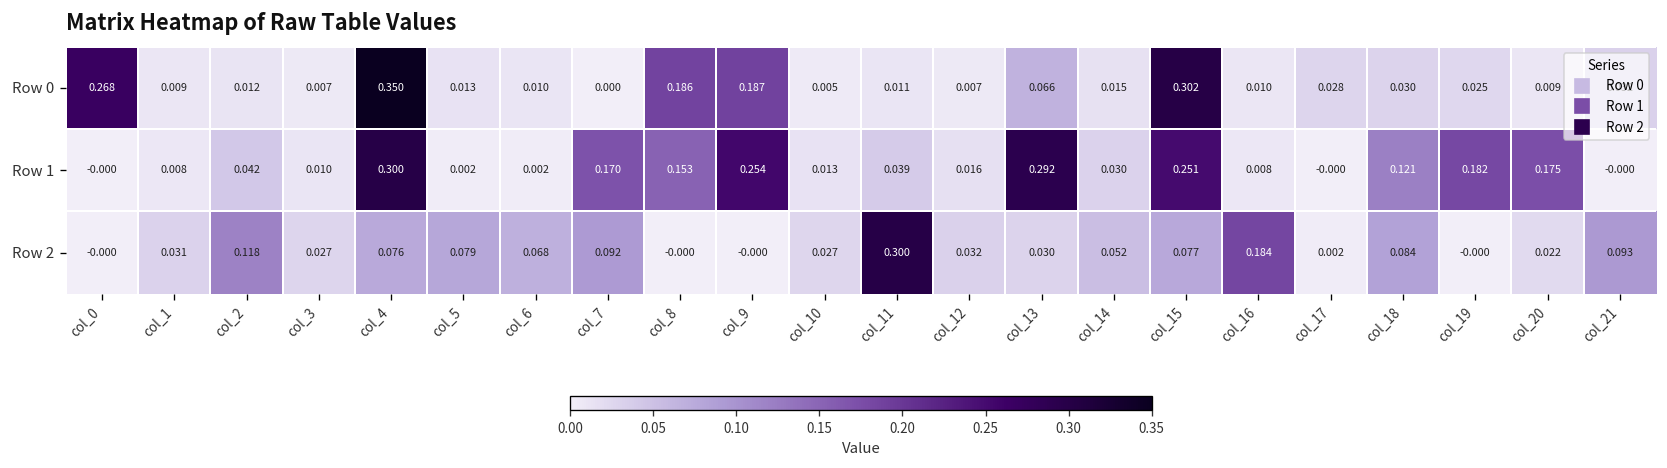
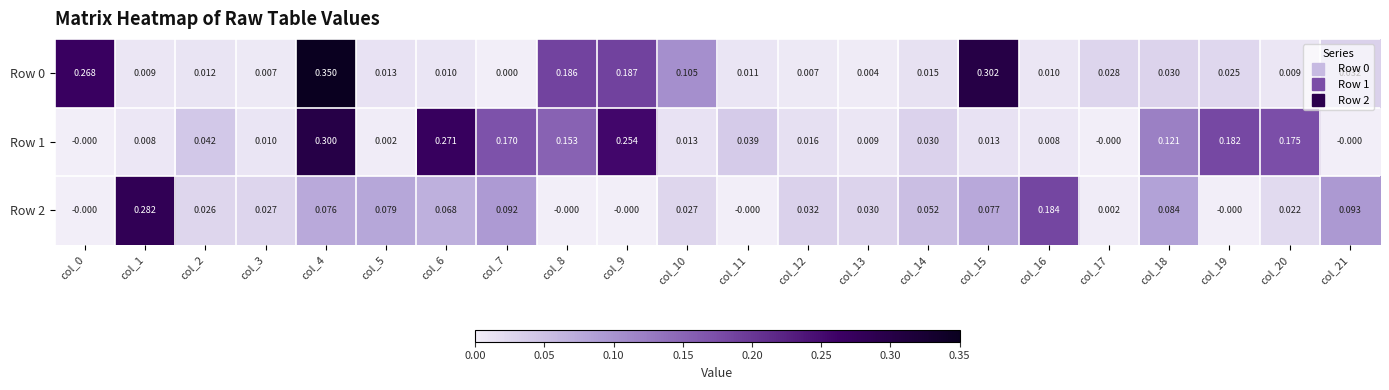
  {
    "Row 0": {
      "col_0": 0.268,
      "col_1": 0.009,
      "col_2": 0.012,
      "col_3": 0.007,
      "col_4": 0.350,
      "col_5": 0.013,
      "col_6": 0.010,
      "col_7": 0.000,
      "col_8": 0.186,
      "col_9": 0.187,
-     "col_10": 0.005,
+     "col_10": 0.105,
      "col_11": 0.011,
      "col_12": 0.007,
-     "col_13": 0.066,
+     "col_13": 0.004,
      "col_14": 0.015,
      "col_15": 0.302,
      "col_16": 0.010,
      "col_17": 0.028,
      "col_18": 0.030,
      "col_19": 0.025,
      "col_20": 0.009
    },
    "Row 1": {
      "col_0": -0.000,
      "col_1": 0.008,
      "col_2": 0.042,
      "col_3": 0.010,
      "col_4": 0.300,
      "col_5": 0.002,
-     "col_6": 0.002,
+     "col_6": 0.271,
      "col_7": 0.170,
      "col_8": 0.153,
      "col_9": 0.254,
      "col_10": 0.013,
      "col_11": 0.039,
      "col_12": 0.016,
-     "col_13": 0.292,
+     "col_13": 0.009,
      "col_14": 0.030,
-     "col_15": 0.251,
+     "col_15": 0.013,
      "col_16": 0.008,
      "col_17": -0.000,
      "col_18": 0.121,
      "col_19": 0.182,
      "col_20": 0.175,
      "col_21": -0.000
    },
    "Row 2": {
      "col_0": -0.000,
-     "col_1": 0.031,
-     "col_2": 0.118,
+     "col_1": 0.282,
+     "col_2": 0.026,
      "col_3": 0.027,
      "col_4": 0.076,
      "col_5": 0.079,
      "col_6": 0.068,
      "col_7": 0.092,
      "col_8": -0.000,
      "col_9": -0.000,
      "col_10": 0.027,
-     "col_11": 0.300,
+     "col_11": -0.000,
      "col_12": 0.032,
      "col_13": 0.030,
      "col_14": 0.052,
      "col_15": 0.077,
      "col_16": 0.184,
      "col_17": 0.002,
      "col_18": 0.084,
      "col_19": -0.000,
      "col_20": 0.022,
      "col_21": 0.093
    }
  }
